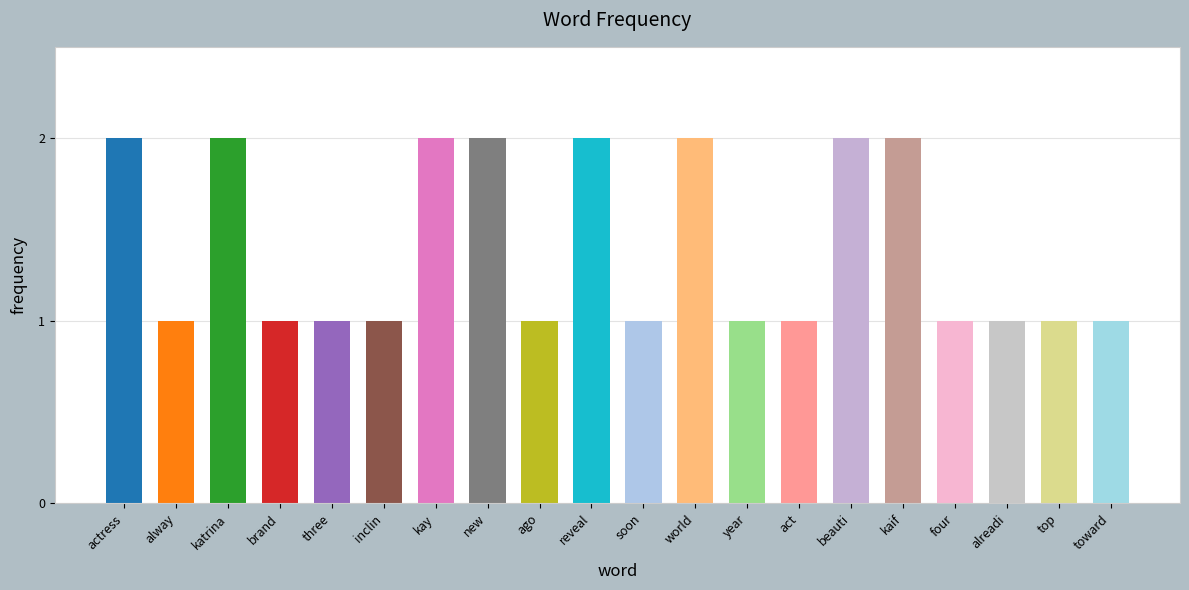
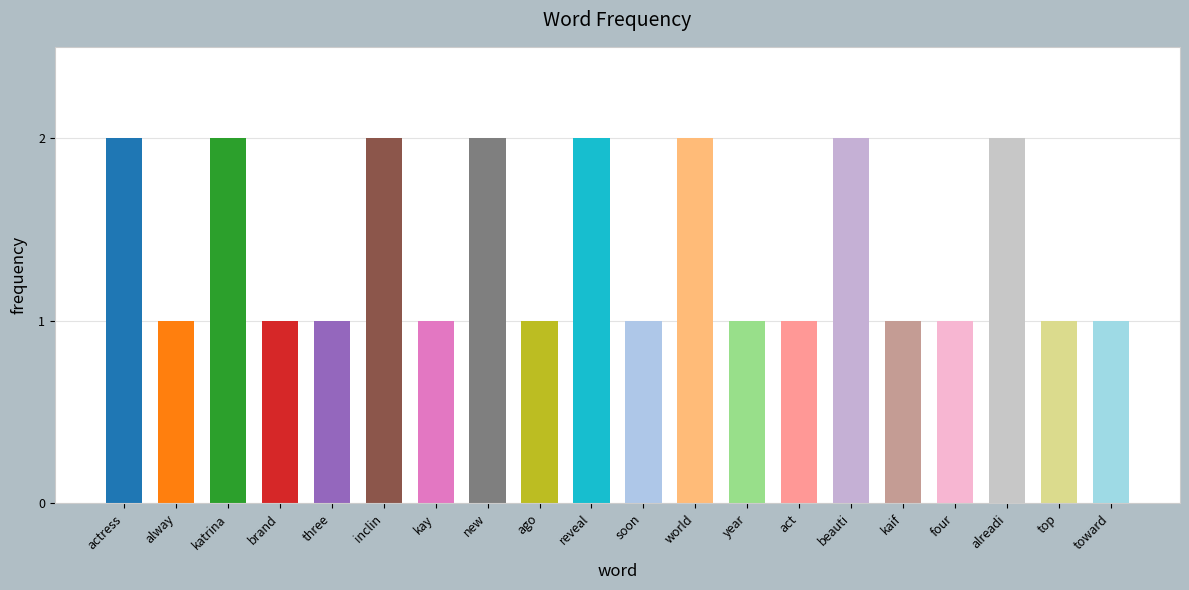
  {
    "actress": 2,
    "alway": 1,
    "katrina": 2,
    "brand": 1,
    "three": 1,
-   "inclin": 1,
-   "kay": 2,
+   "inclin": 2,
+   "kay": 1,
    "new": 2,
    "ago": 1,
    "reveal": 2,
    "soon": 1,
    "world": 2,
    "year": 1,
    "act": 1,
    "beauti": 2,
-   "kaif": 2,
+   "kaif": 1,
    "four": 1,
-   "alreadi": 1,
+   "alreadi": 2,
    "top": 1,
    "toward": 1
  }
